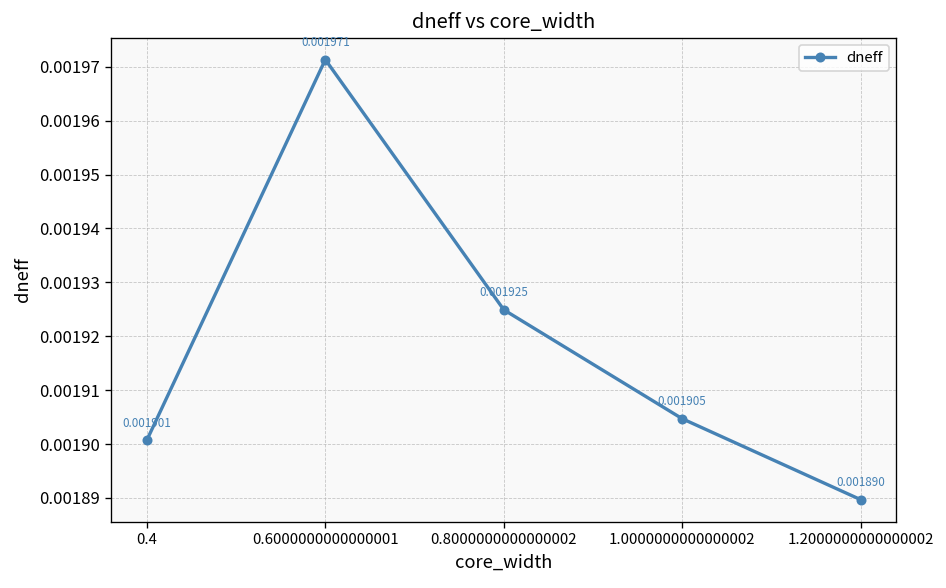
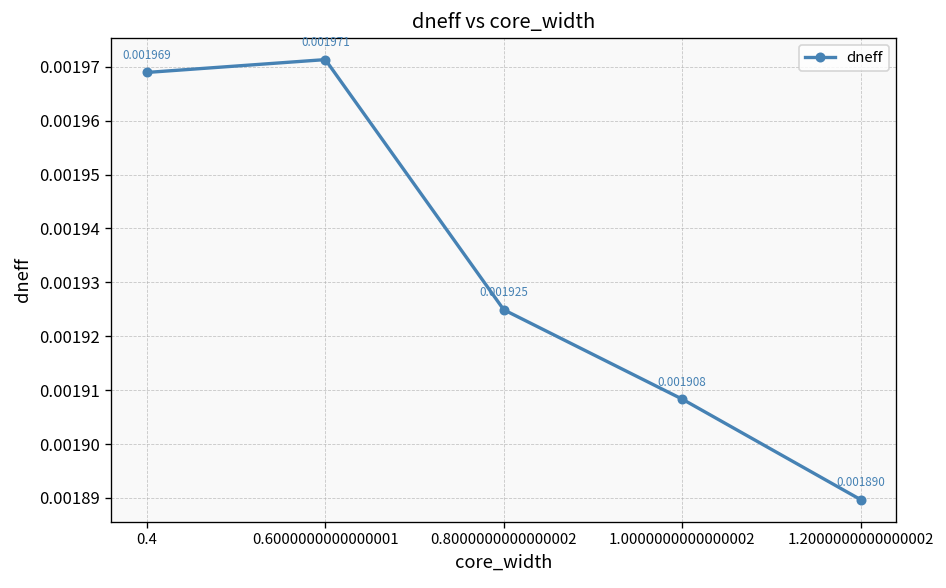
  {
-   "0.4": 0.001901,
+   "0.4": 0.001969,
    "0.6000000000000001": 0.001971,
    "0.8000000000000002": 0.001925,
-   "1.0000000000000002": 0.001905,
+   "1.0000000000000002": 0.001908,
    "1.2000000000000002": 0.001890
  }
